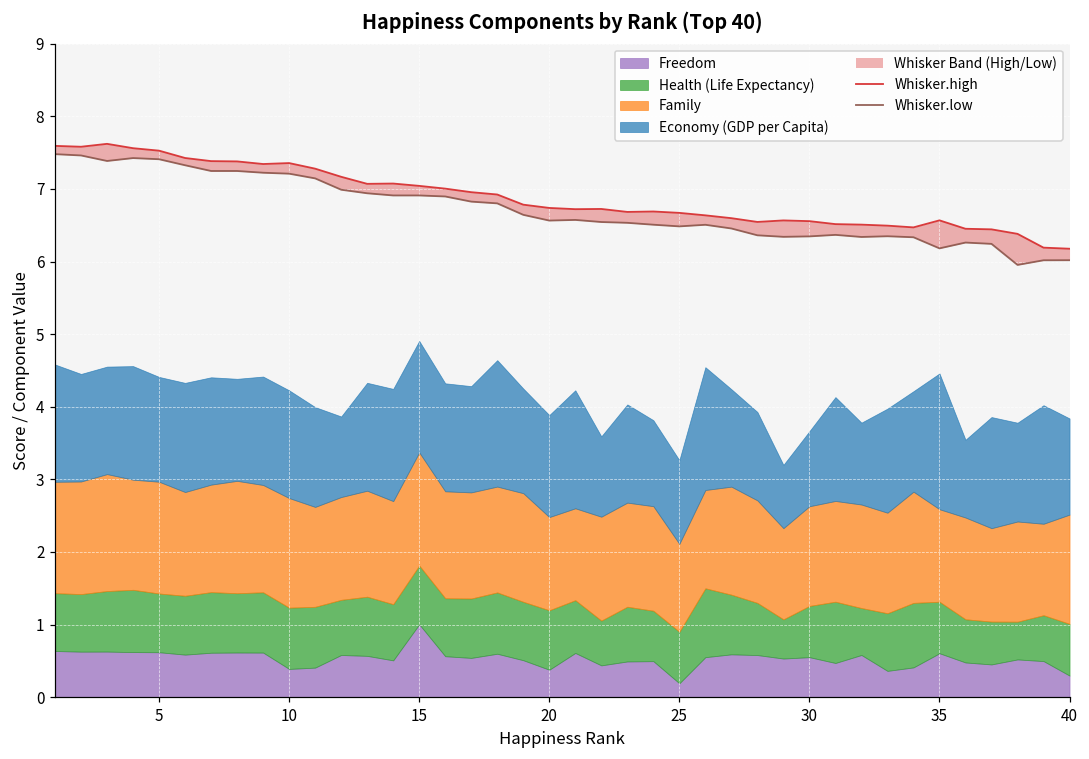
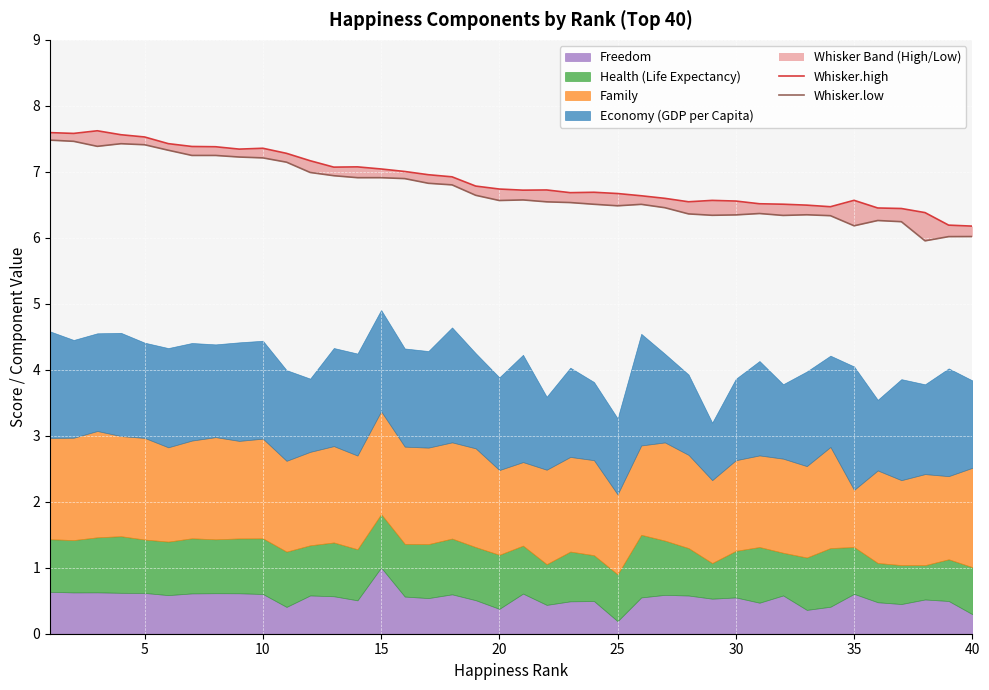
  {
    "Whisker Band (High/Low)": {
      "5": 7.5,
      "10": 7.4,
      "15": 7.0,
      "20": 6.7,
      "25": 6.7,
      "30": 6.6,
      "35": 6.6,
      "40": 6.2
    },
    "Freedom": {
      "5": 0.6,
-     "10": 0.4,
+     "10": 0.6,
      "15": 1.0,
      "20": 0.4,
      "25": 0.2,
      "30": 0.6,
      "35": 0.6,
      "40": 0.3
    },
    "Whisker.low": {
      "5": 7.4,
      "10": 7.2,
      "15": 6.9,
      "20": 6.6,
      "25": 6.5,
      "30": 6.3,
      "35": 6.2,
      "40": 6.0
    },
    "Health (Life Expectancy)": {
      "5": 0.8,
      "10": 0.8,
      "15": 0.8,
      "20": 0.8,
      "25": 0.7,
      "30": 0.7,
      "35": 0.7,
      "40": 0.7
    },
    "Family": {
      "5": 1.5,
      "10": 1.5,
      "15": 1.6,
      "20": 1.3,
      "25": 1.2,
      "30": 1.4,
-     "35": 1.3,
+     "35": 0.9,
      "40": 1.5
    },
    "Economy (GDP per Capita)": {
      "5": 1.4,
      "10": 1.5,
      "15": 1.5,
      "20": 1.4,
      "25": 1.2,
-     "30": 1.0,
+     "30": 1.2,
      "35": 1.9,
      "40": 1.3
    }
  }
